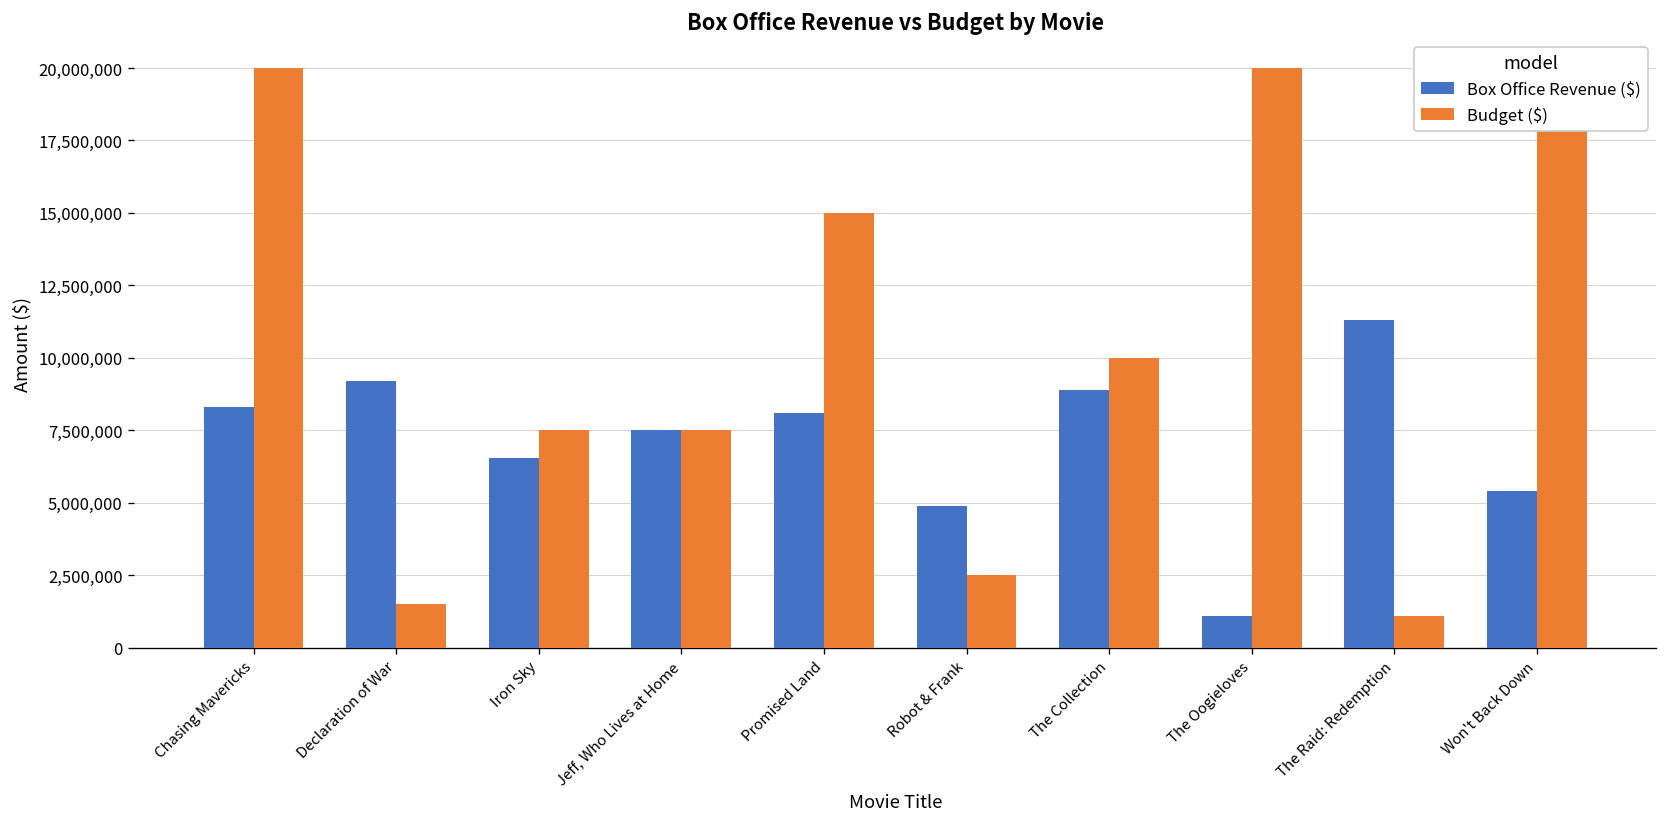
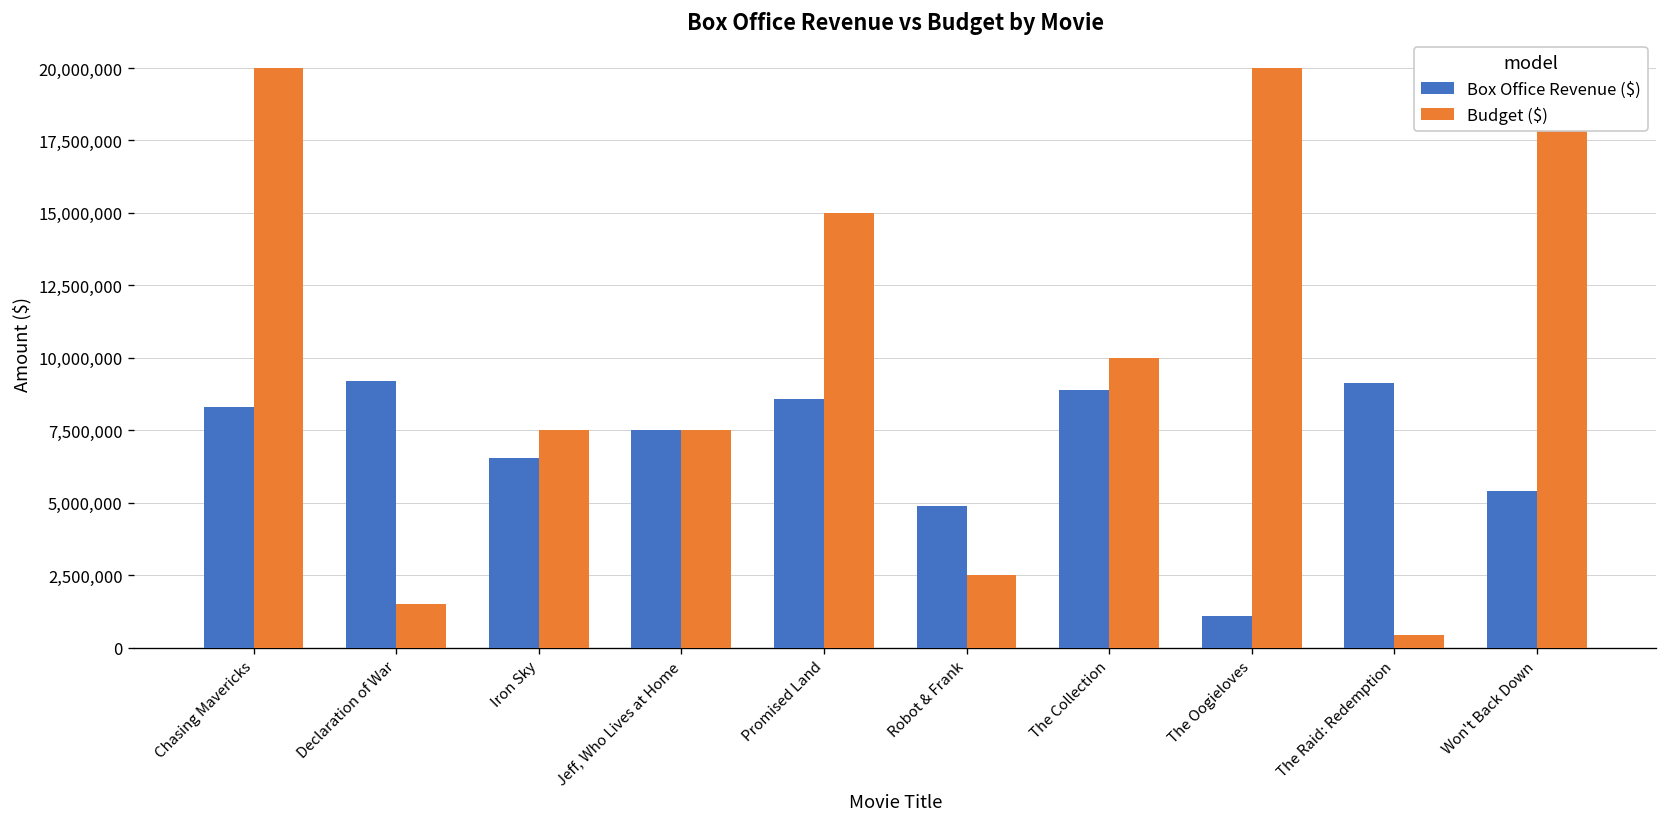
  {
    "Box Office Revenue ($)": {
      "Chasing Mavericks": "8,300,000",
      "Declaration of War": "9,200,000",
      "Iron Sky": "6,500,000",
      "Jeff, Who Lives at Home": "7,500,000",
-     "Promised Land": "8,100,000",
+     "Promised Land": "8,600,000",
      "Robot & Frank": "4,900,000",
      "The Collection": "8,900,000",
      "The Oogieloves": "1,100,000",
-     "The Raid: Redemption": "11,300,000",
+     "The Raid: Redemption": "9,100,000",
      "Won't Back Down": "5,400,000"
    },
    "Budget ($)": {
      "Chasing Mavericks": "20,000,000",
      "Declaration of War": "1,500,000",
      "Iron Sky": "7,500,000",
      "Jeff, Who Lives at Home": "7,500,000",
      "Promised Land": "15,000,000",
      "Robot & Frank": "2,500,000",
      "The Collection": "10,000,000",
      "The Oogieloves": "20,000,000",
-     "The Raid: Redemption": "1,100,000"
+     "The Raid: Redemption": "400,000"
    }
  }
